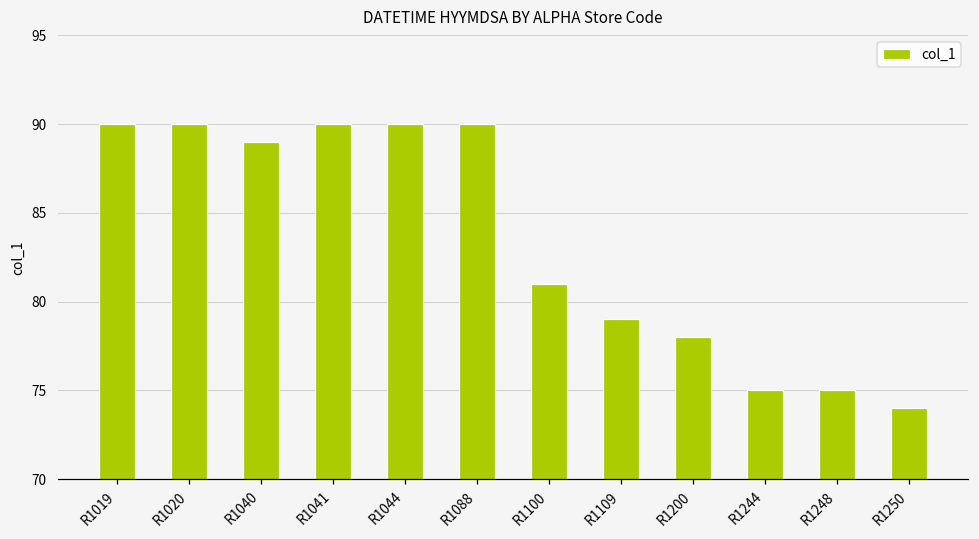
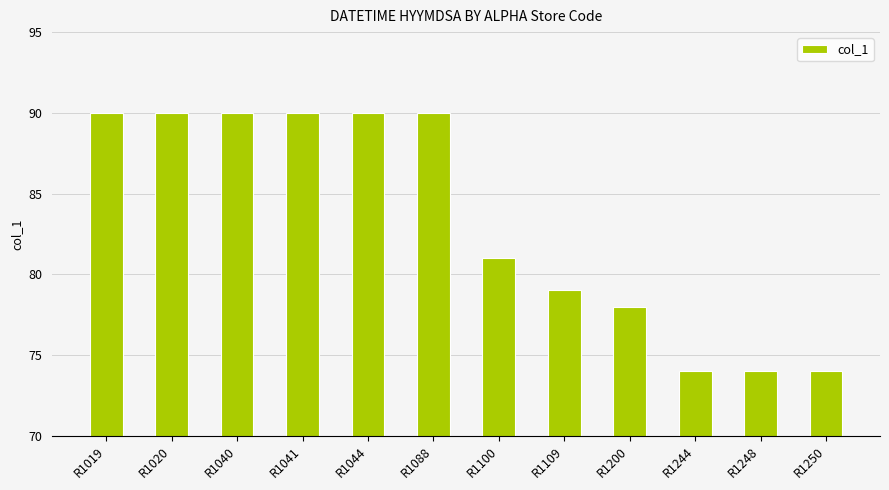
  {
    "R1019": 90,
    "R1020": 90,
-   "R1040": 89,
+   "R1040": 90,
    "R1041": 90,
    "R1044": 90,
    "R1088": 90,
    "R1100": 81,
    "R1109": 79,
    "R1200": 78,
-   "R1244": 75,
-   "R1248": 75,
+   "R1244": 74,
+   "R1248": 74,
    "R1250": 74
  }
